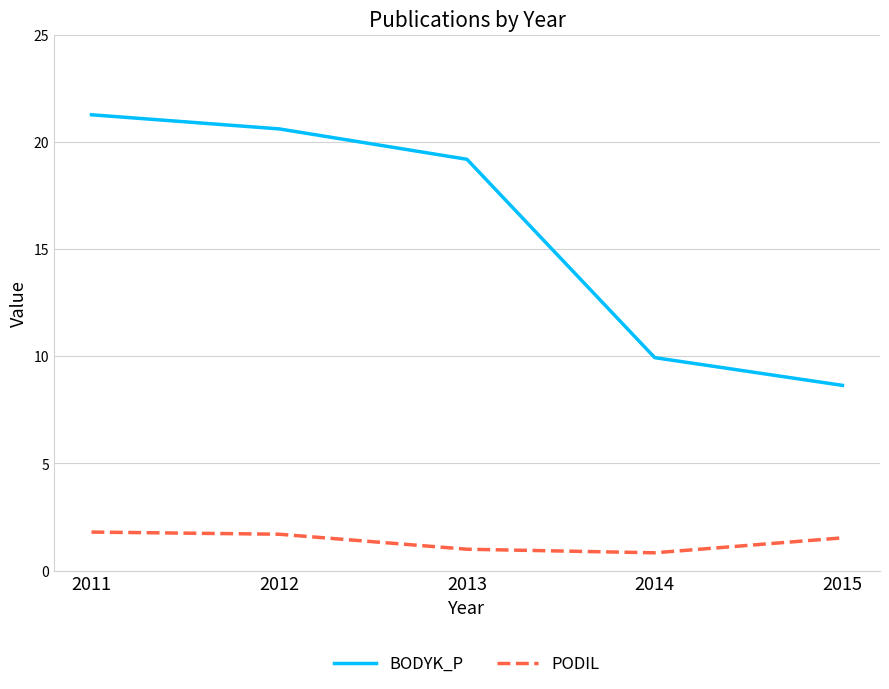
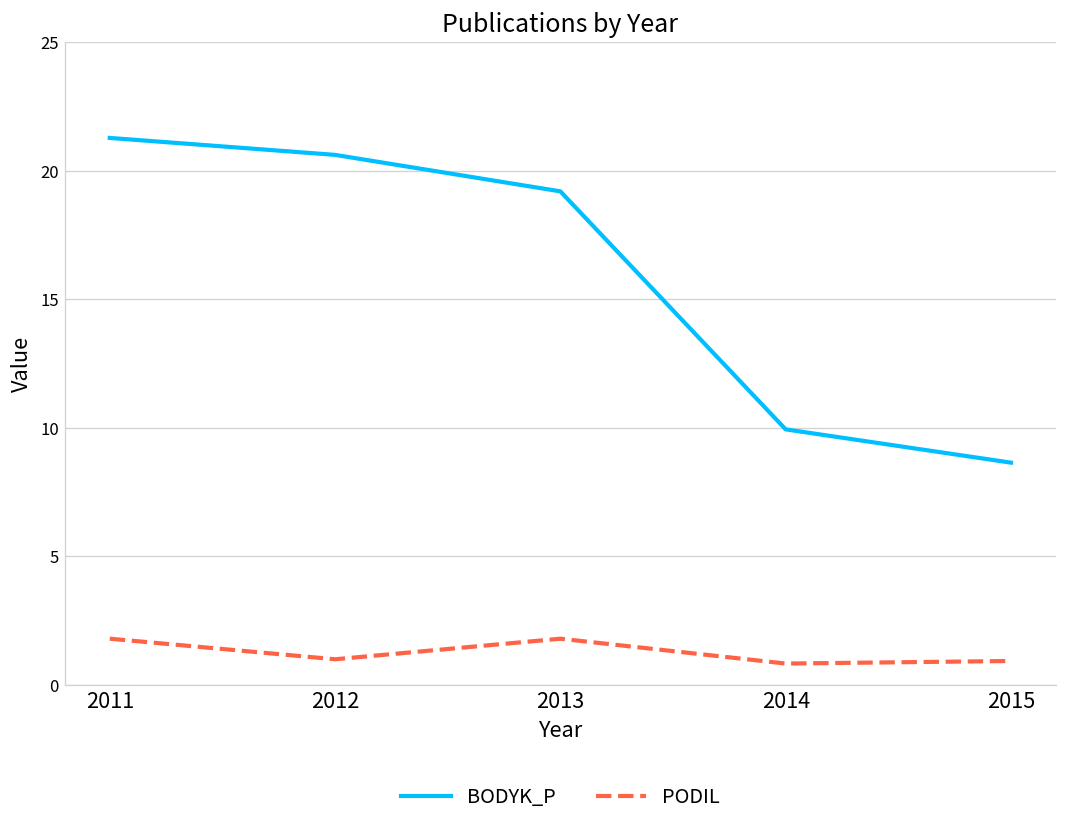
  {
    "BODYK_P": {
      "2011": 21.3,
      "2012": 20.6,
      "2013": 19.2,
      "2014": 9.9,
      "2015": 8.6
    },
    "PODIL": {
      "2011": 1.8,
-     "2012": 1.7,
-     "2013": 1.0,
+     "2012": 1.0,
+     "2013": 1.8,
      "2014": 0.8,
-     "2015": 1.5
+     "2015": 0.9
    }
  }
